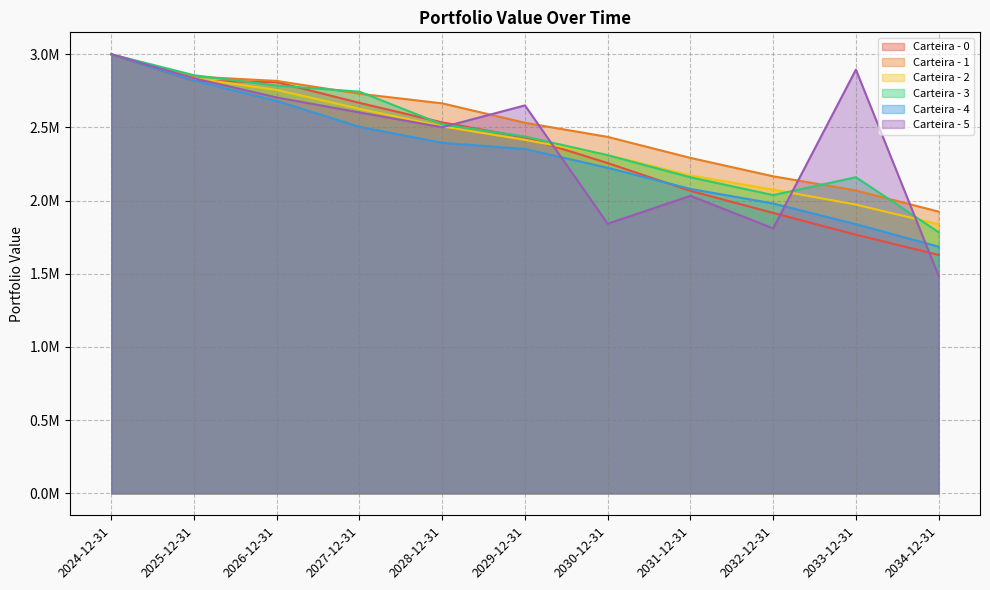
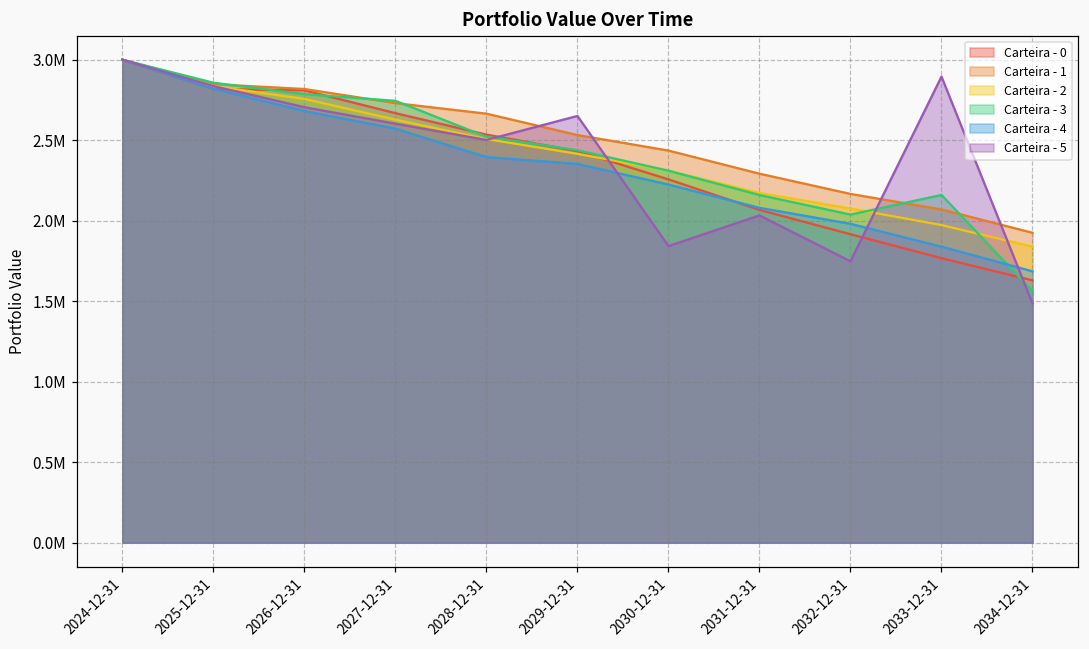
  {
    "Carteira - 3": {
      "2026-12-31": 2790000,
      "2032-12-31": 2040000,
      "2033-12-31": 2160000,
-     "2034-12-31": 1780000
+     "2034-12-31": 1560000
    },
    "Carteira - 4": {
      "2026-12-31": 2680000,
-     "2027-12-31": 2500000,
+     "2027-12-31": 2570000,
      "2028-12-31": 2400000,
      "2029-12-31": 2350000,
      "2030-12-31": 2220000,
      "2032-12-31": 1980000,
      "2033-12-31": 1840000,
      "2034-12-31": 1690000
    },
    "Carteira - 5": {
      "2026-12-31": 2700000,
      "2027-12-31": 2600000,
      "2029-12-31": 2650000,
      "2030-12-31": 1840000,
      "2031-12-31": 2030000,
-     "2032-12-31": 1810000,
+     "2032-12-31": 1750000,
      "2033-12-31": 2900000,
      "2034-12-31": 1490000
    }
  }
